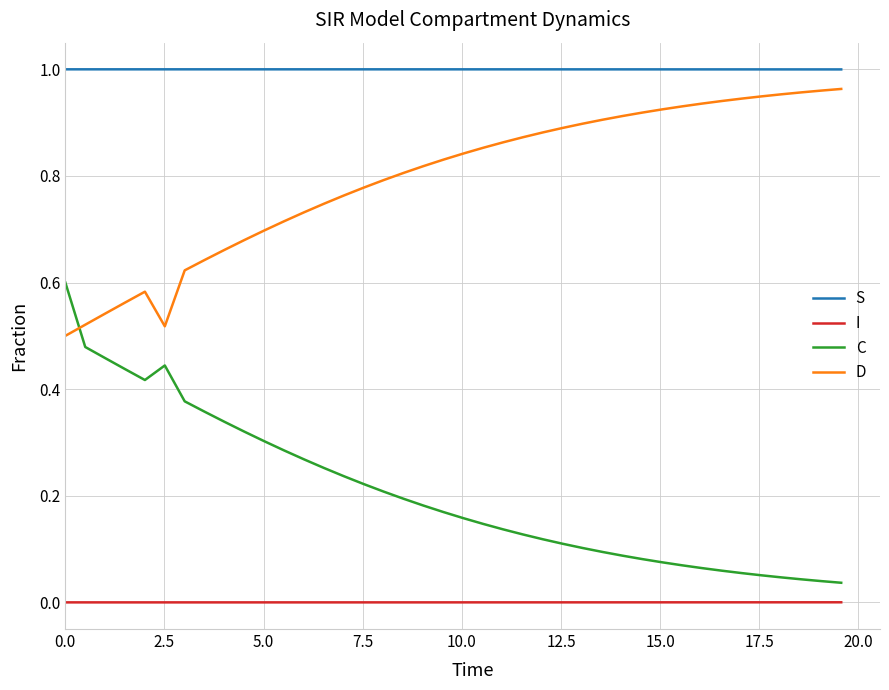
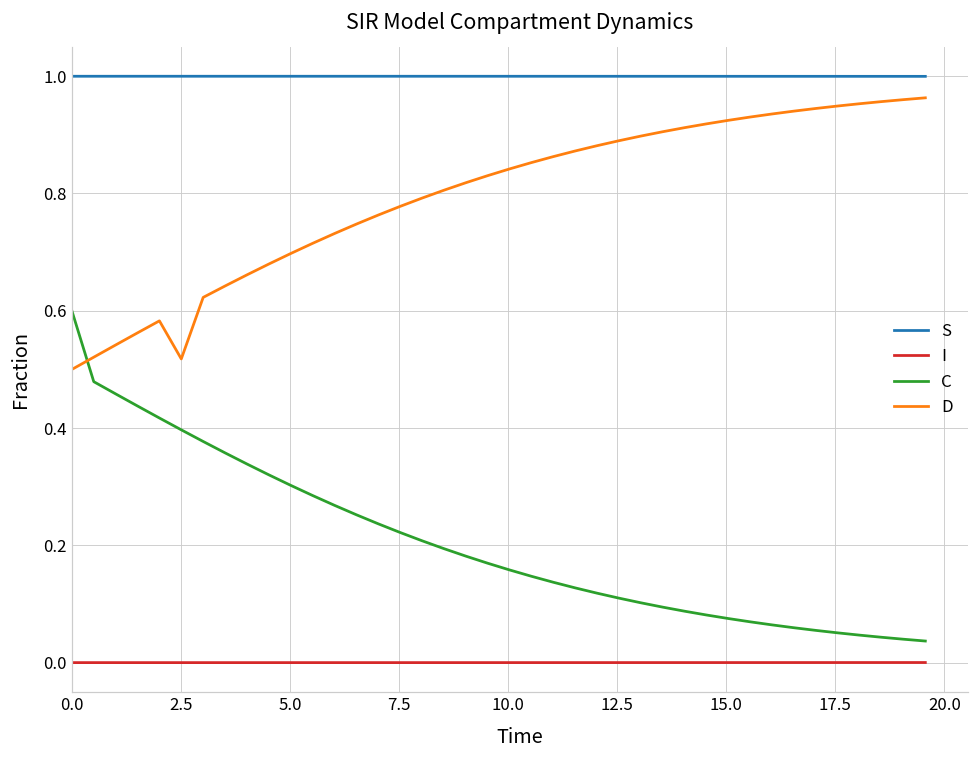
  {
    "S": {
      "0.0": 1.00,
      "2.5": 1.00
    },
    "I": {
      "0.0": 0.00,
      "2.5": 0.00
    },
    "C": {
      "0.0": 0.60,
-     "2.5": 0.44
+     "2.5": 0.40
    },
    "D": {
      "0.0": 0.50,
      "2.5": 0.52
    }
  }
